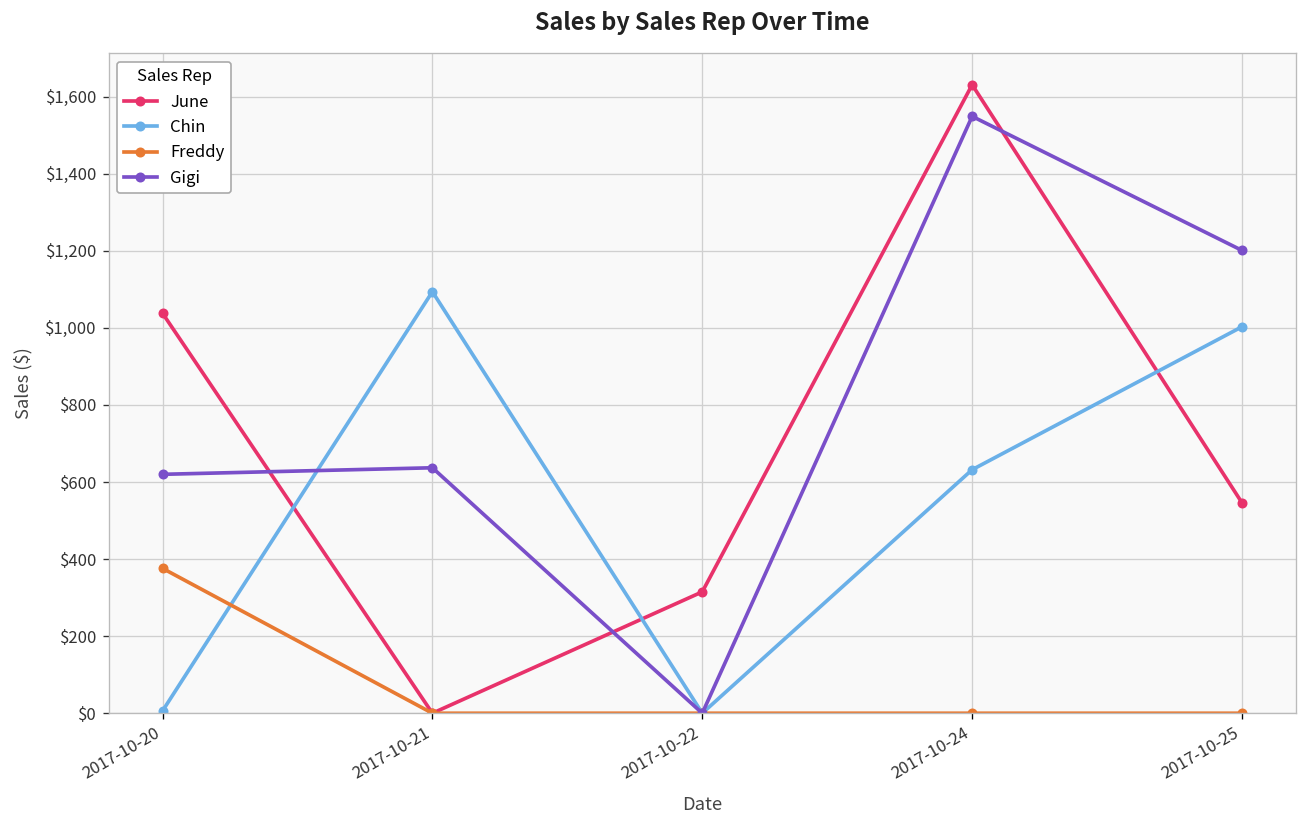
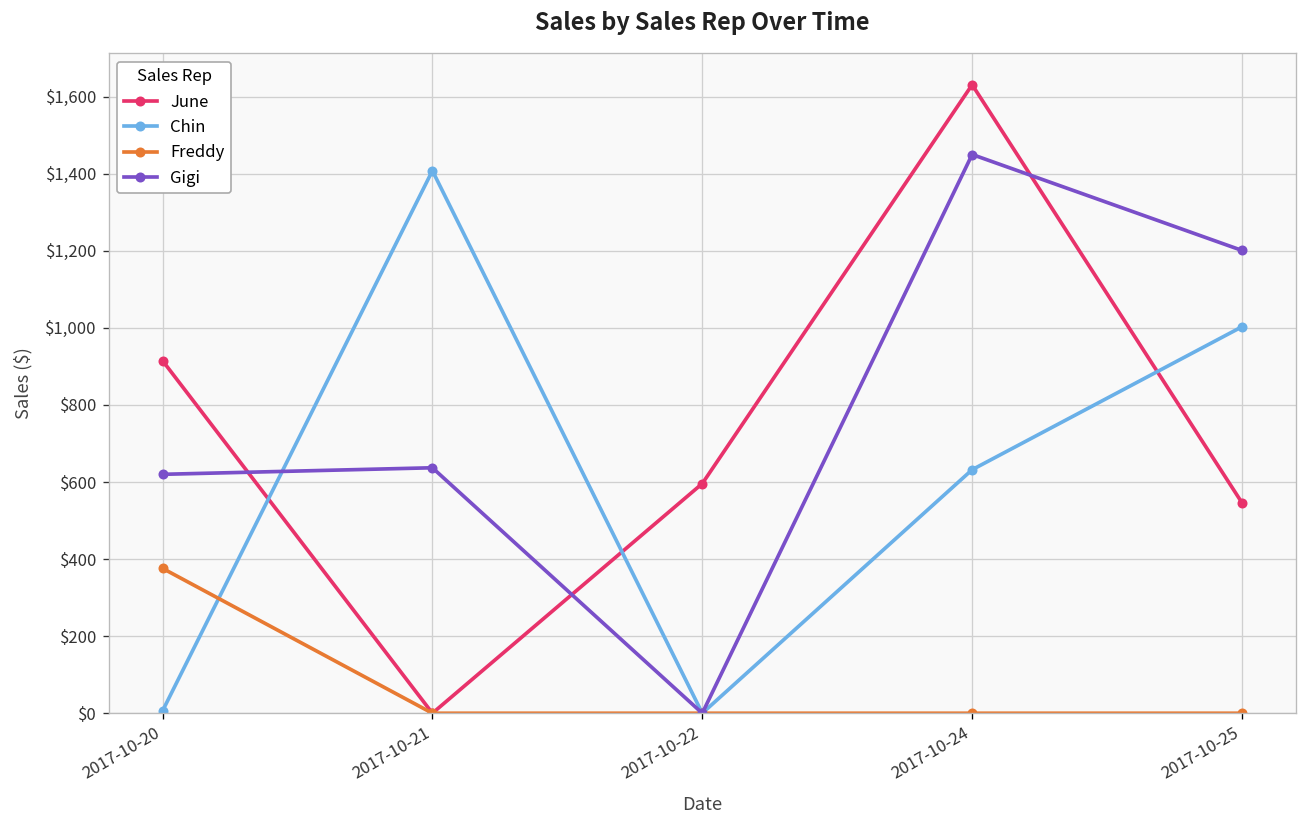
  {
    "June": {
-     "2017-10-20": "$1,040",
-     "2017-10-22": "$320",
+     "2017-10-20": "$920",
+     "2017-10-22": "$600",
      "2017-10-24": "$1,630",
      "2017-10-25": "$550"
    },
    "Chin": {
      "2017-10-20": "$10",
-     "2017-10-21": "$1,090",
+     "2017-10-21": "$1,410",
      "2017-10-24": "$630",
      "2017-10-25": "$1,000"
    },
    "Freddy": {
      "2017-10-20": "$380",
      "2017-10-24": "$0",
      "2017-10-25": "$0"
    },
    "Gigi": {
      "2017-10-20": "$620",
      "2017-10-21": "$640",
-     "2017-10-24": "$1,550",
+     "2017-10-24": "$1,450",
      "2017-10-25": "$1,200"
    }
  }
